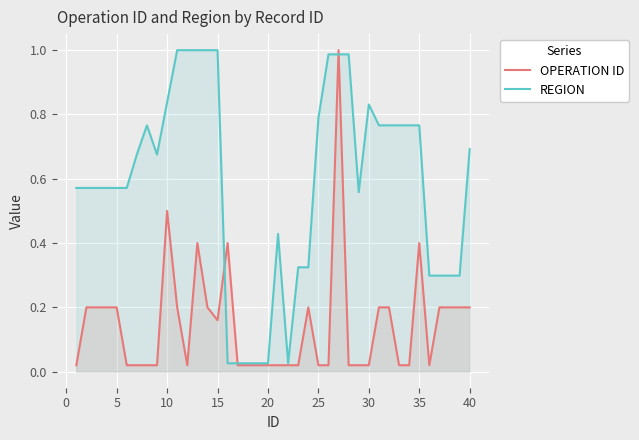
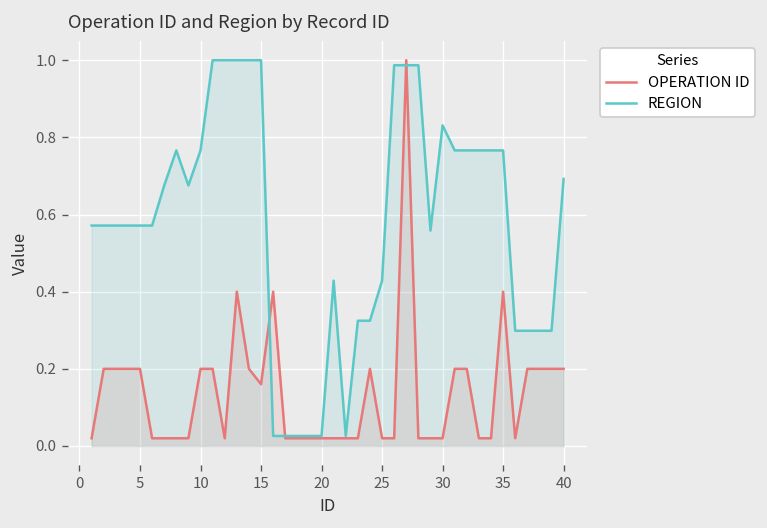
  {
    "OPERATION ID": {
      "5": 0.20,
-     "10": 0.50,
+     "10": 0.20,
      "15": 0.16,
      "25": 0.02,
      "30": 0.02,
      "35": 0.40,
      "40": 0.20
    },
    "REGION": {
      "5": 0.57,
-     "10": 0.84,
+     "10": 0.77,
      "15": 1.00,
-     "25": 0.79,
+     "25": 0.43,
      "30": 0.83,
      "35": 0.77,
      "40": 0.69
    }
  }
